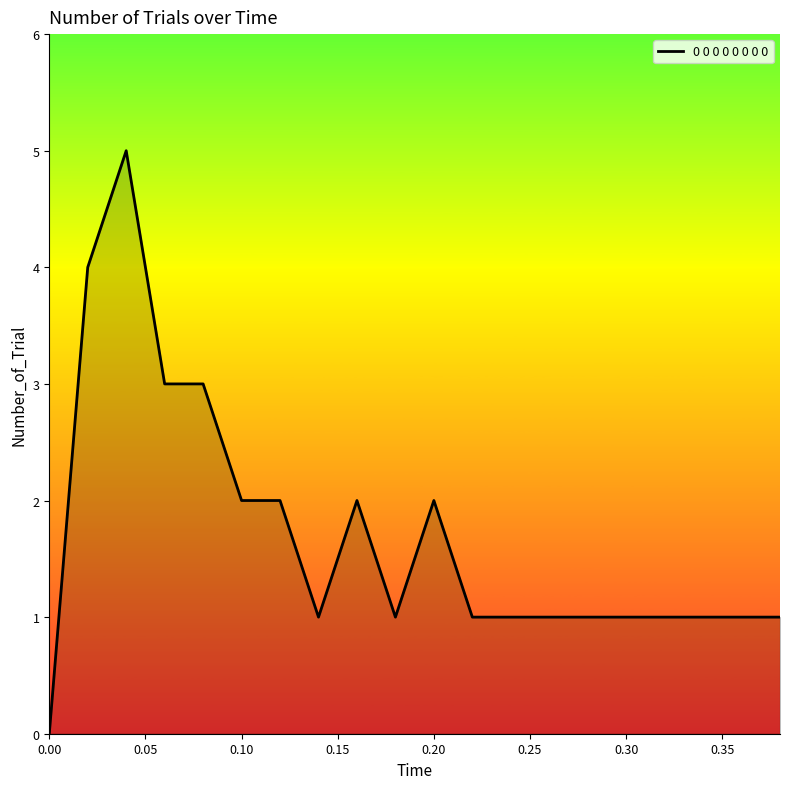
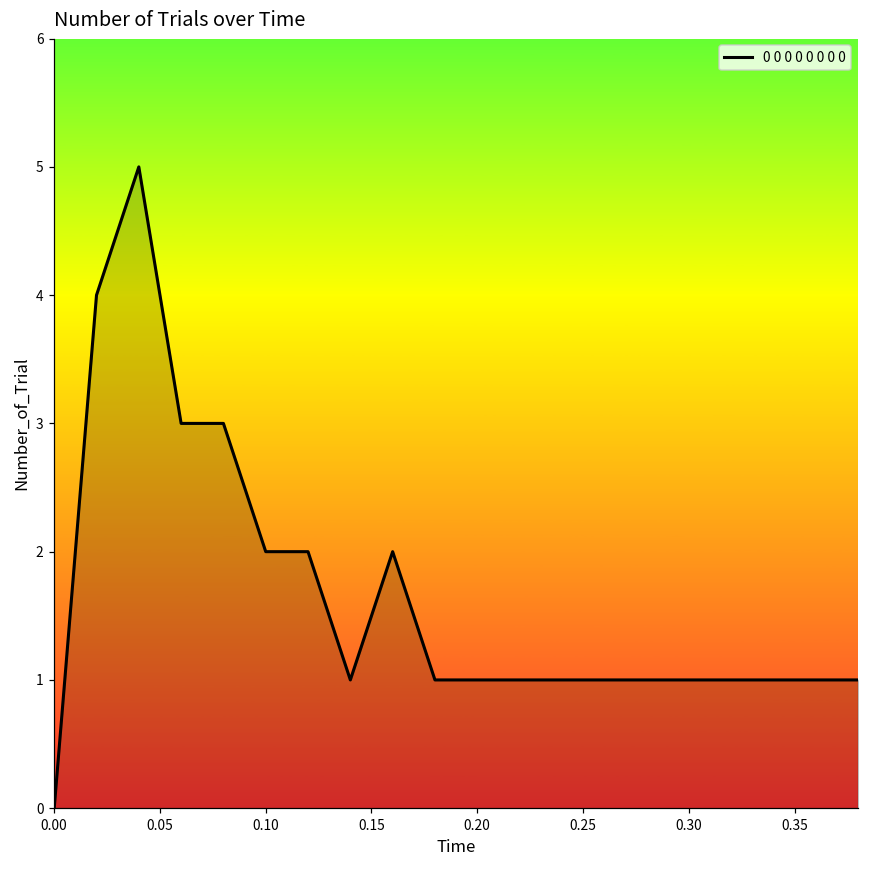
  {
    "0.00": 0,
    "0.10": 2,
-   "0.20": 2,
+   "0.20": 1,
    "0.30": 1
  }
